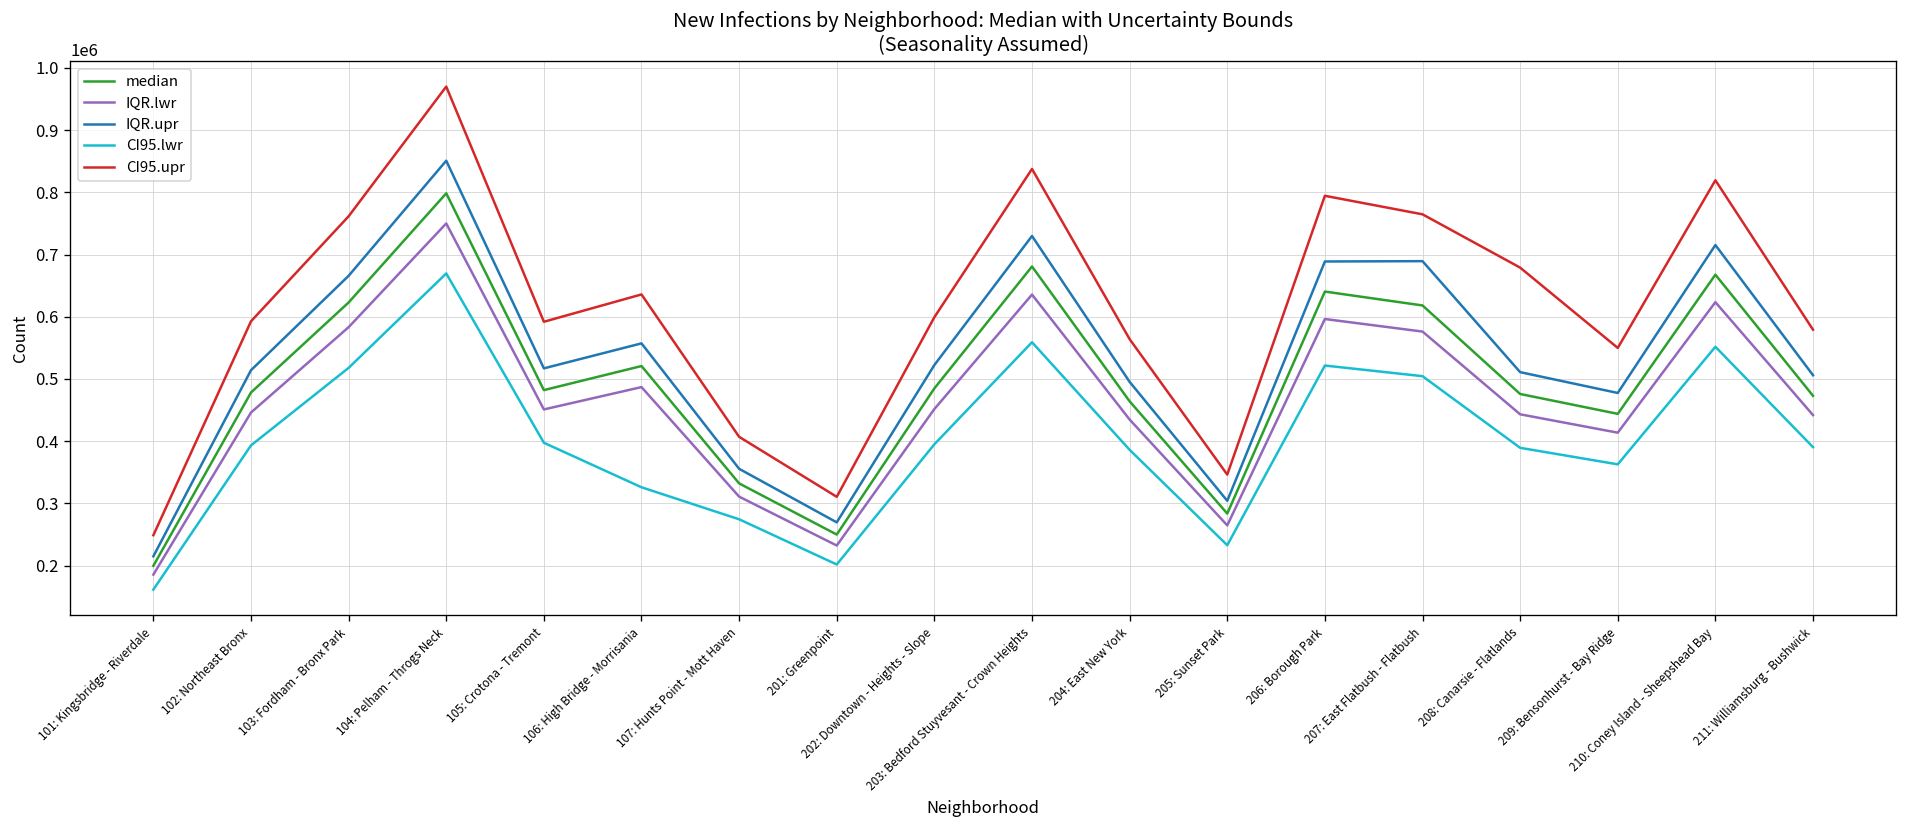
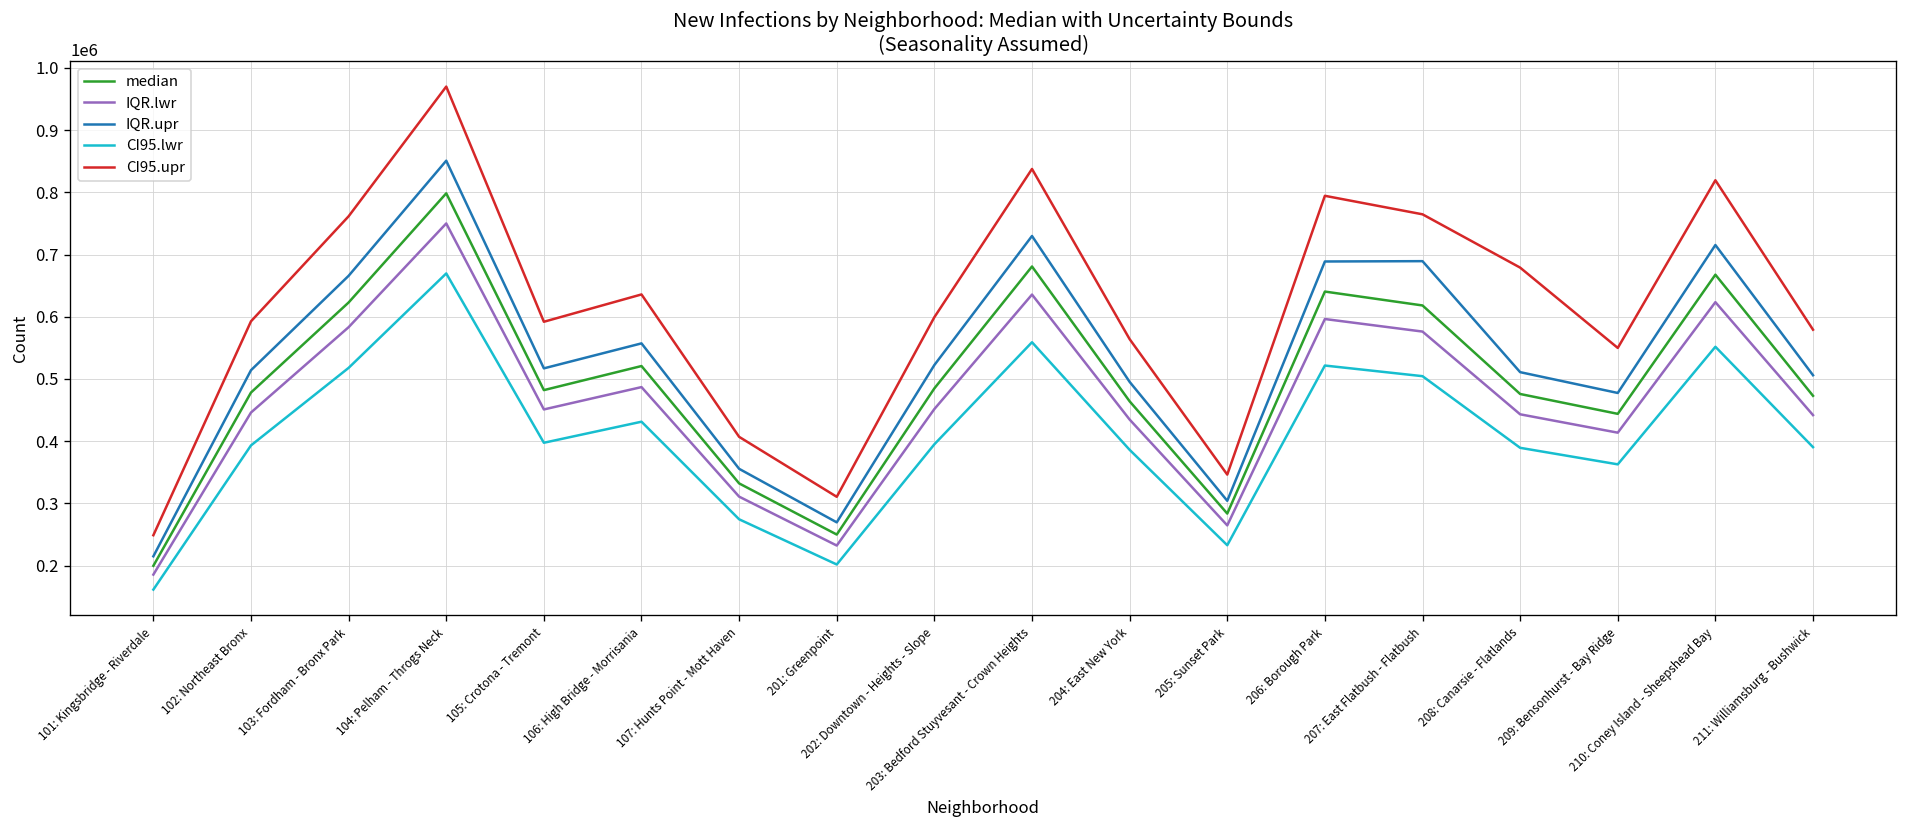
  {
    "median": {
      "101: Kingsbridge - Riverdale": 200000,
      "102: Northeast Bronx": 480000,
      "103: Fordham - Bronx Park": 620000,
      "104: Pelham - Throgs Neck": 800000,
      "105: Crotona - Tremont": 480000,
      "106: High Bridge - Morrisania": 520000,
      "107: Hunts Point - Mott Haven": 330000,
      "201: Greenpoint": 250000,
      "202: Downtown - Heights - Slope": 480000,
      "203: Bedford Stuyvesant - Crown Heights": 680000,
      "204: East New York": 460000,
      "205: Sunset Park": 280000,
      "206: Borough Park": 640000,
      "207: East Flatbush - Flatbush": 620000,
      "208: Canarsie - Flatlands": 480000,
      "209: Bensonhurst - Bay Ridge": 440000,
      "210: Coney Island - Sheepshead Bay": 670000,
      "211: Williamsburg - Bushwick": 470000
    },
    "IQR.lwr": {
      "101: Kingsbridge - Riverdale": 190000,
      "102: Northeast Bronx": 450000,
      "103: Fordham - Bronx Park": 580000,
      "104: Pelham - Throgs Neck": 750000,
      "105: Crotona - Tremont": 450000,
      "106: High Bridge - Morrisania": 490000,
      "107: Hunts Point - Mott Haven": 310000,
      "201: Greenpoint": 230000,
      "202: Downtown - Heights - Slope": 450000,
      "203: Bedford Stuyvesant - Crown Heights": 640000,
      "204: East New York": 430000,
      "205: Sunset Park": 260000,
      "206: Borough Park": 600000,
      "207: East Flatbush - Flatbush": 580000,
      "208: Canarsie - Flatlands": 440000,
      "209: Bensonhurst - Bay Ridge": 410000,
      "210: Coney Island - Sheepshead Bay": 620000,
      "211: Williamsburg - Bushwick": 440000
    },
    "IQR.upr": {
      "101: Kingsbridge - Riverdale": 210000,
      "102: Northeast Bronx": 510000,
      "103: Fordham - Bronx Park": 670000,
      "104: Pelham - Throgs Neck": 850000,
      "105: Crotona - Tremont": 520000,
      "106: High Bridge - Morrisania": 560000,
      "107: Hunts Point - Mott Haven": 360000,
      "201: Greenpoint": 270000,
      "202: Downtown - Heights - Slope": 520000,
      "203: Bedford Stuyvesant - Crown Heights": 730000,
      "204: East New York": 500000,
      "205: Sunset Park": 300000,
      "206: Borough Park": 690000,
      "207: East Flatbush - Flatbush": 690000,
      "208: Canarsie - Flatlands": 510000,
      "209: Bensonhurst - Bay Ridge": 480000,
      "210: Coney Island - Sheepshead Bay": 720000,
      "211: Williamsburg - Bushwick": 510000
    },
    "CI95.lwr": {
      "101: Kingsbridge - Riverdale": 160000,
      "102: Northeast Bronx": 390000,
      "103: Fordham - Bronx Park": 520000,
      "104: Pelham - Throgs Neck": 670000,
      "105: Crotona - Tremont": 400000,
-     "106: High Bridge - Morrisania": 330000,
+     "106: High Bridge - Morrisania": 430000,
      "107: Hunts Point - Mott Haven": 270000,
      "201: Greenpoint": 200000,
      "202: Downtown - Heights - Slope": 400000,
      "203: Bedford Stuyvesant - Crown Heights": 560000,
      "204: East New York": 390000,
      "205: Sunset Park": 230000,
      "206: Borough Park": 520000,
      "207: East Flatbush - Flatbush": 500000,
      "208: Canarsie - Flatlands": 390000,
      "209: Bensonhurst - Bay Ridge": 360000,
      "210: Coney Island - Sheepshead Bay": 550000,
      "211: Williamsburg - Bushwick": 390000
    },
    "CI95.upr": {
      "101: Kingsbridge - Riverdale": 250000,
      "102: Northeast Bronx": 590000,
      "103: Fordham - Bronx Park": 760000,
      "104: Pelham - Throgs Neck": 970000,
      "105: Crotona - Tremont": 590000,
      "106: High Bridge - Morrisania": 640000,
      "107: Hunts Point - Mott Haven": 410000,
      "201: Greenpoint": 310000,
      "202: Downtown - Heights - Slope": 600000,
      "203: Bedford Stuyvesant - Crown Heights": 840000,
      "204: East New York": 560000,
      "205: Sunset Park": 350000,
      "206: Borough Park": 790000,
      "207: East Flatbush - Flatbush": 760000,
      "208: Canarsie - Flatlands": 680000,
      "209: Bensonhurst - Bay Ridge": 550000,
      "210: Coney Island - Sheepshead Bay": 820000,
      "211: Williamsburg - Bushwick": 580000
    }
  }
